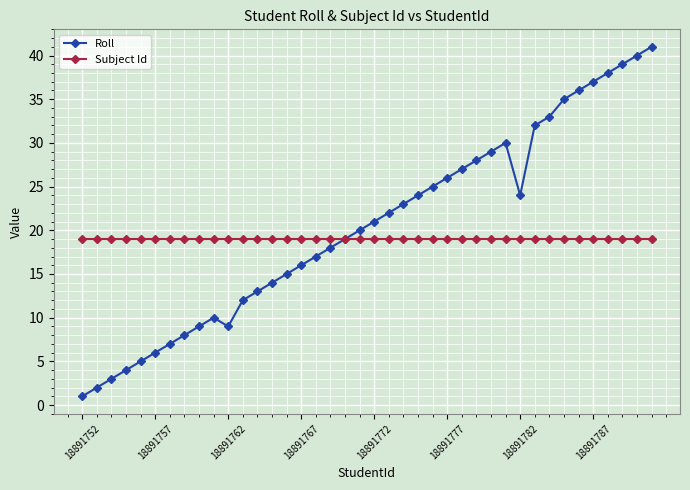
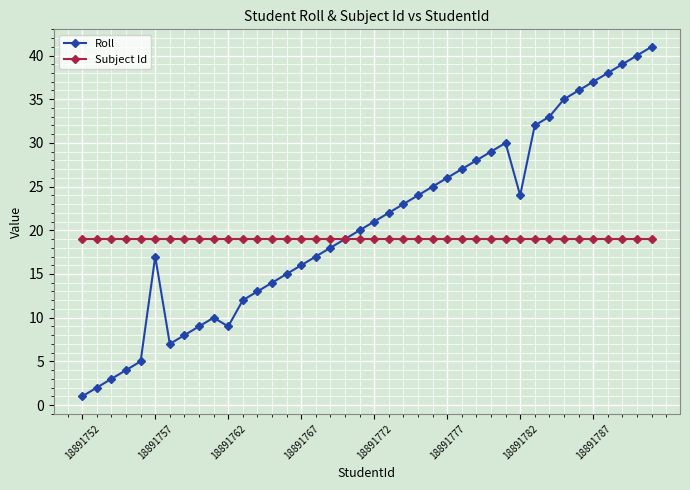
  {
    "Roll": {
      "18891752": 1,
-     "18891757": 6,
+     "18891757": 17,
      "18891762": 9,
      "18891767": 16,
      "18891772": 21,
      "18891777": 26,
      "18891782": 24,
      "18891787": 37
    },
    "Subject Id": {
      "18891752": 19,
      "18891757": 19,
      "18891762": 19,
      "18891767": 19,
      "18891772": 19,
      "18891777": 19,
      "18891782": 19,
      "18891787": 19
    }
  }
